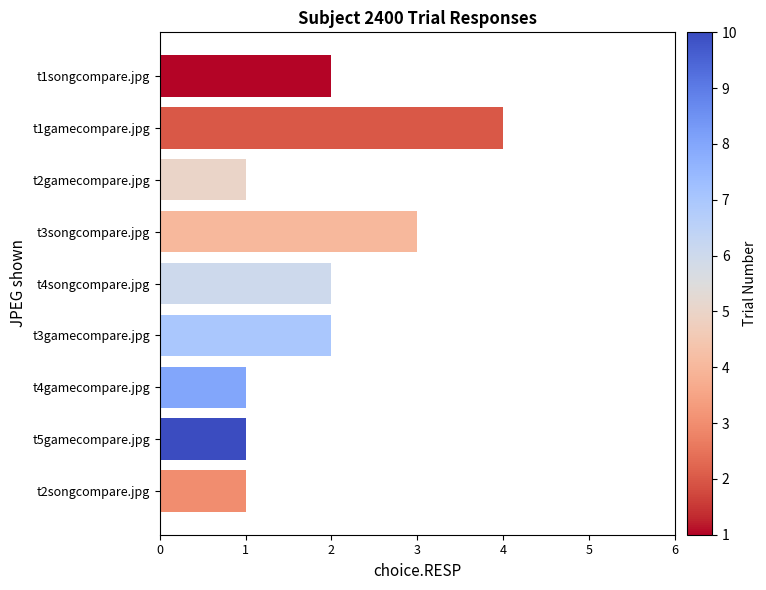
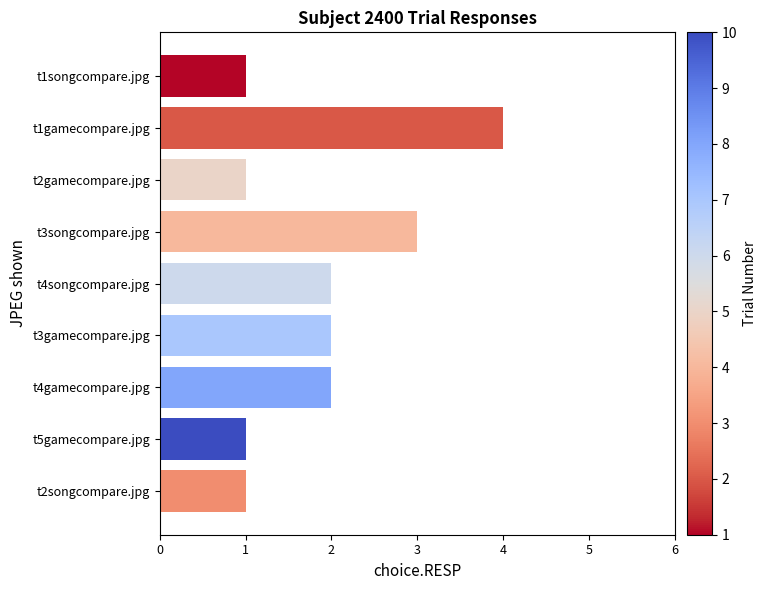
  {
-   "t1songcompare.jpg": 2,
+   "t1songcompare.jpg": 1,
    "t1gamecompare.jpg": 4,
    "t2gamecompare.jpg": 1,
    "t3songcompare.jpg": 3,
    "t4songcompare.jpg": 2,
    "t3gamecompare.jpg": 2,
-   "t4gamecompare.jpg": 1,
+   "t4gamecompare.jpg": 2,
    "t5gamecompare.jpg": 1,
    "t2songcompare.jpg": 1
  }
